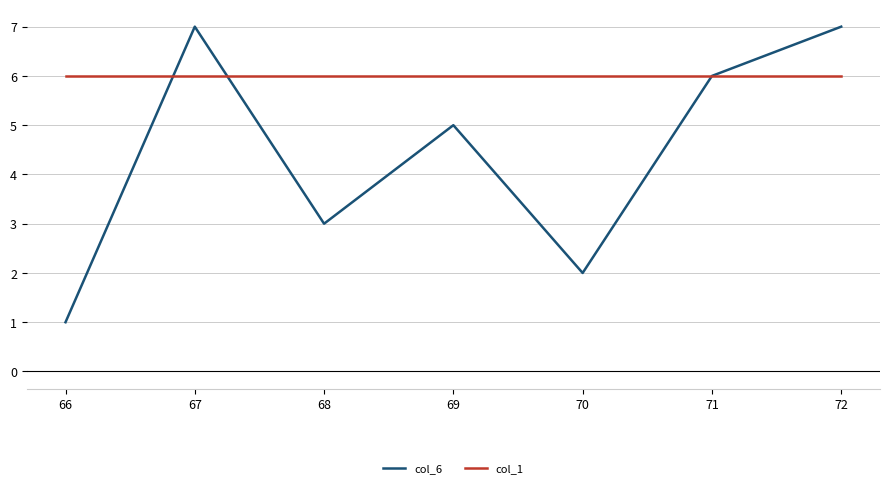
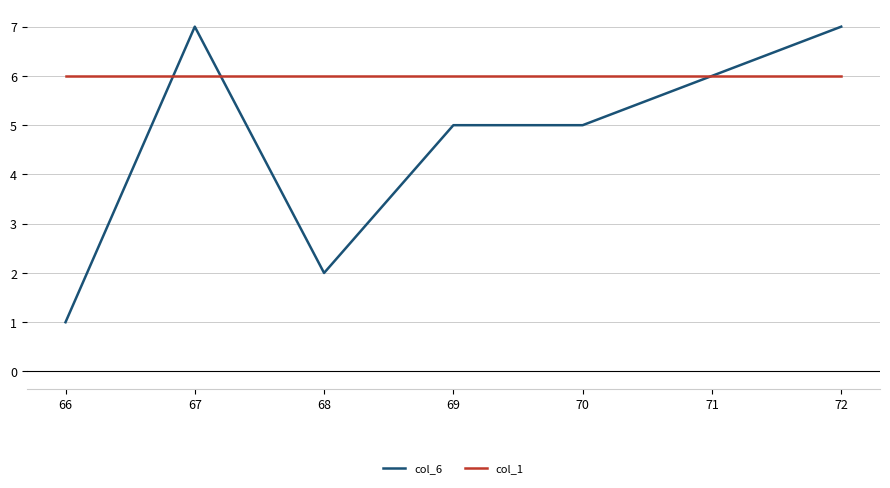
  {
    "col_6": {
      "66": 1,
      "67": 7,
-     "68": 3,
+     "68": 2,
      "69": 5,
-     "70": 2,
+     "70": 5,
      "72": 7
    },
    "col_1": {
      "66": 6,
      "67": 6,
      "68": 6,
      "69": 6,
      "70": 6,
      "72": 6
    }
  }
